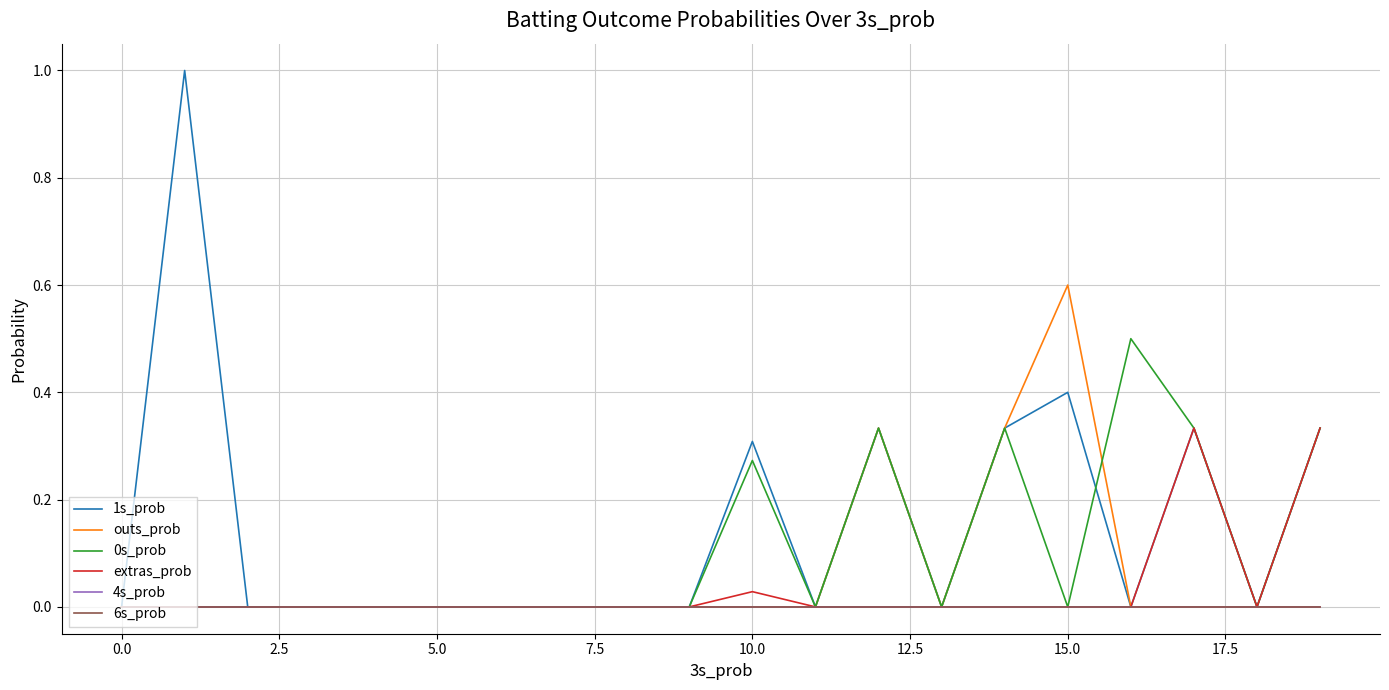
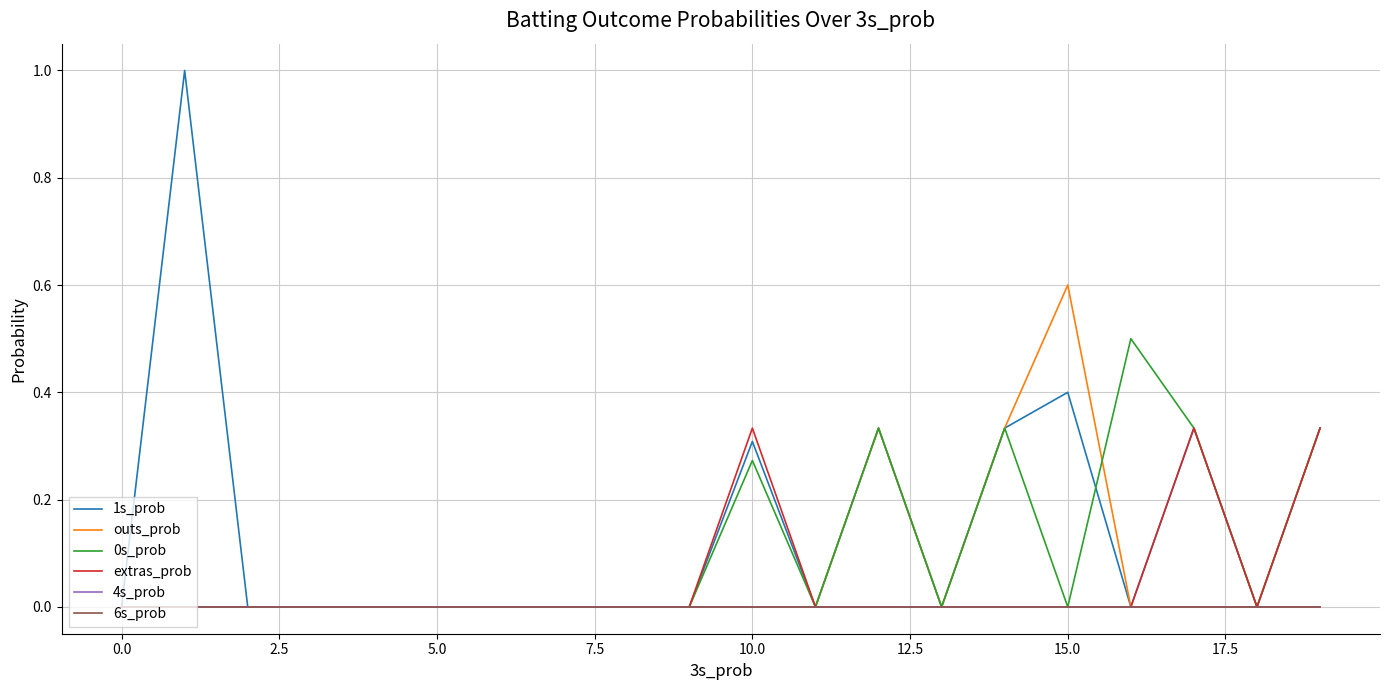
  {
    "1s_prob": {
      "10.0": 0.31,
      "15.0": 0.40
    },
    "outs_prob": {
      "15.0": 0.60
    },
    "0s_prob": {
      "10.0": 0.27
    },
    "extras_prob": {
-     "10.0": 0.03
+     "10.0": 0.33
    }
  }
